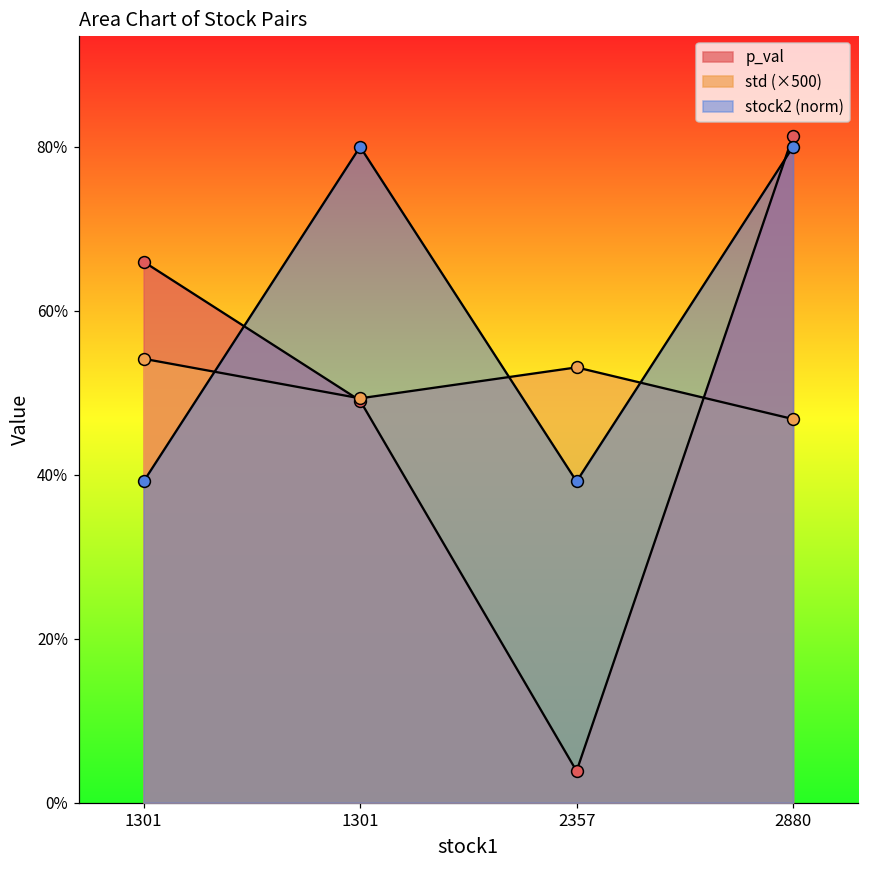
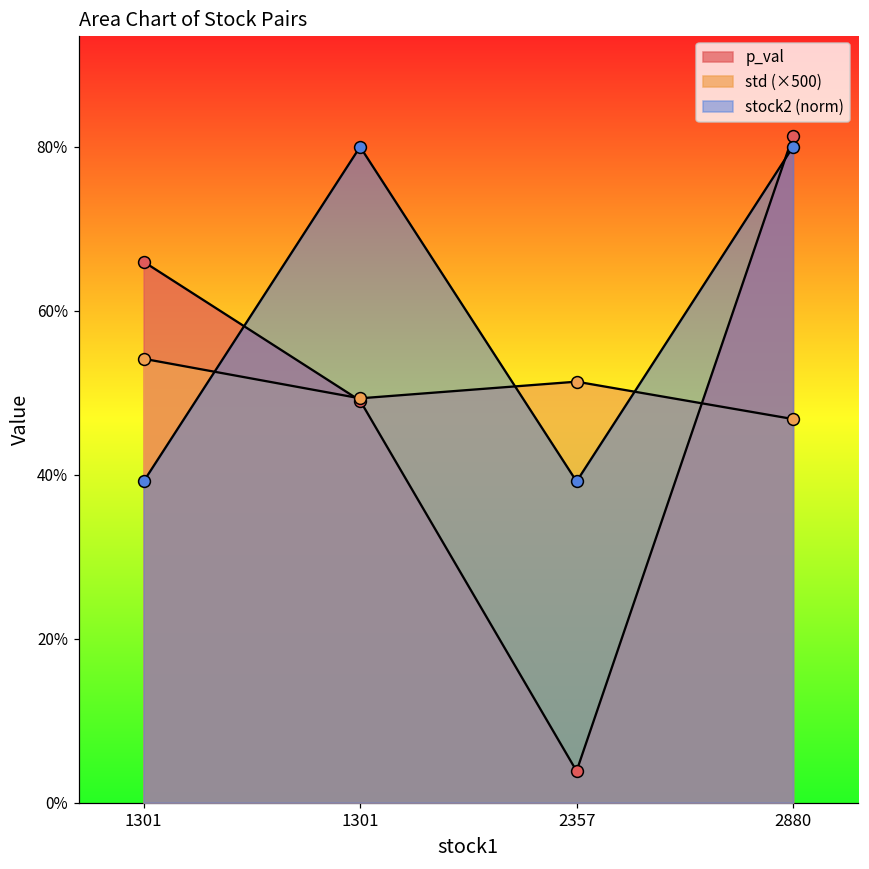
  {
    "p_val": {
      "2357": "4%",
      "2880": "81%"
    },
    "std (×500)": {
-     "2357": "53%",
+     "2357": "51%",
      "2880": "47%"
    },
    "stock2 (norm)": {
      "2357": "39%",
      "2880": "80%"
    }
  }
